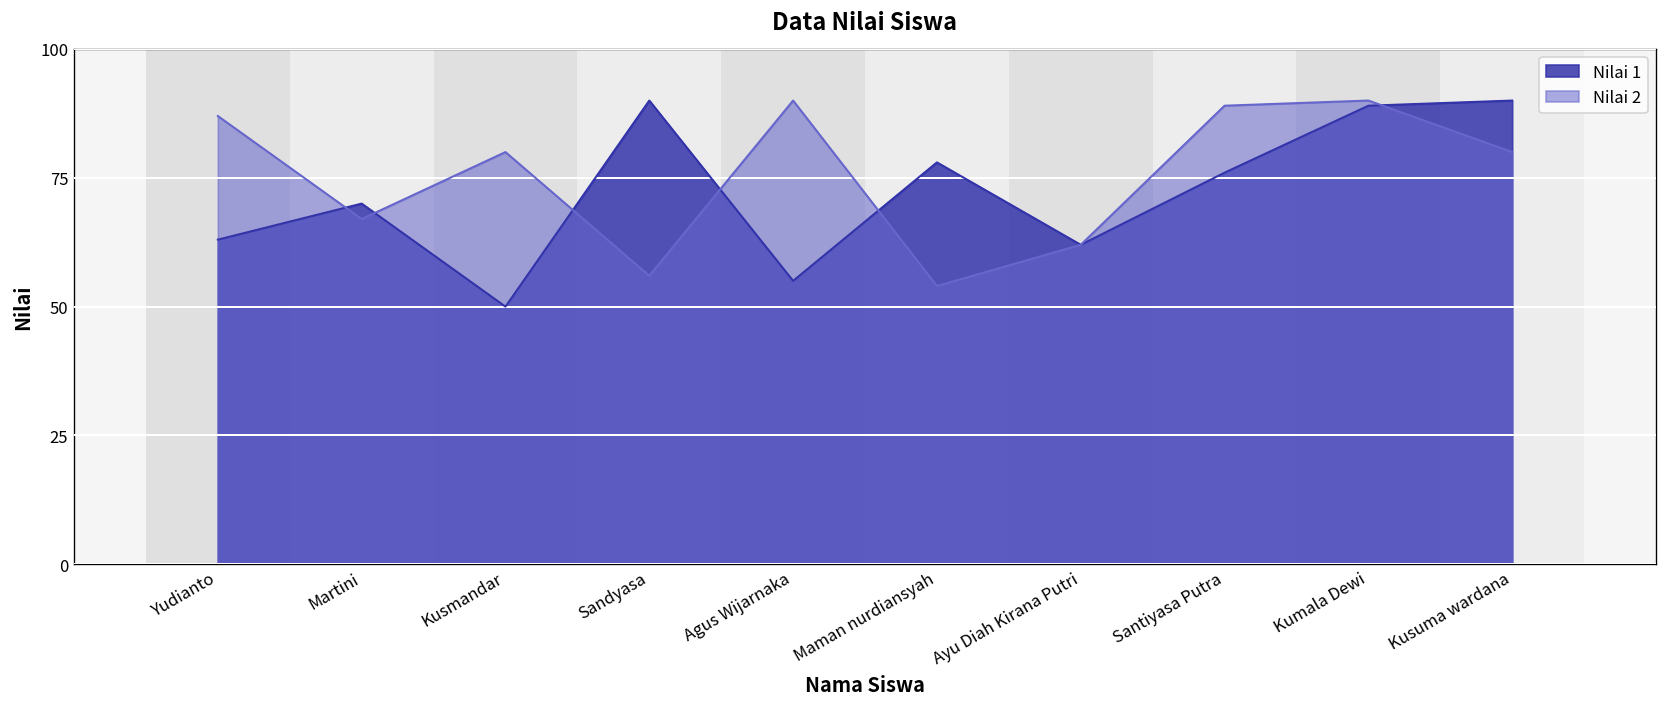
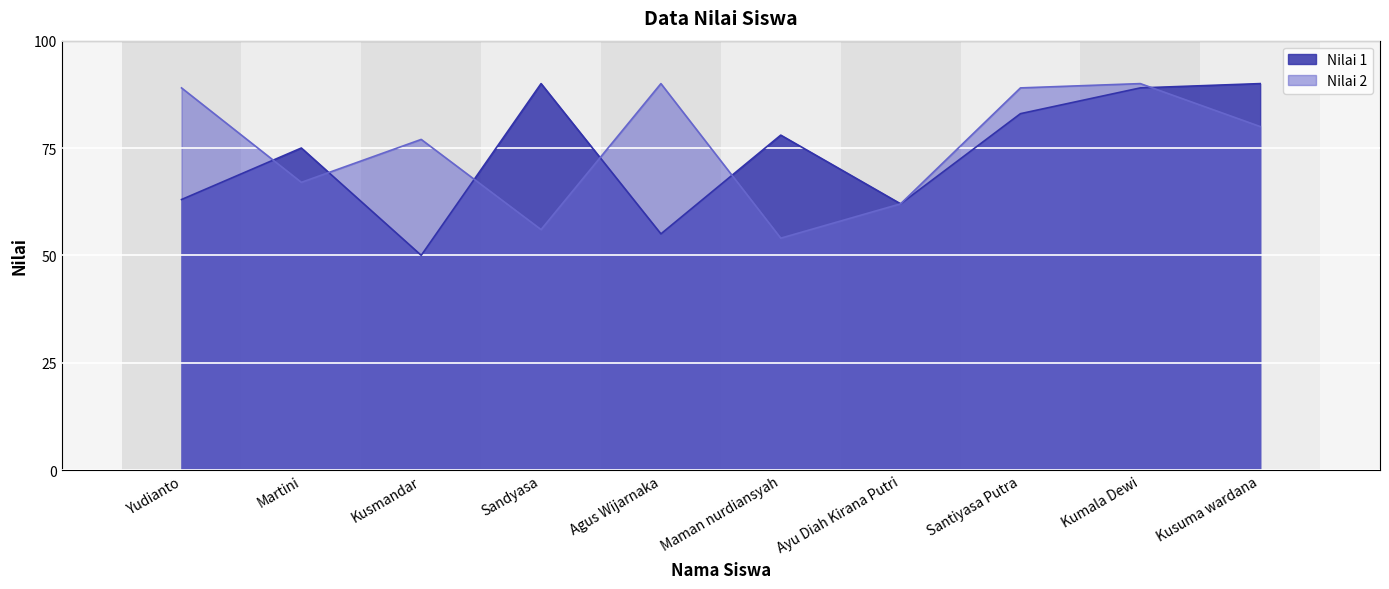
  {
    "Nilai 1": {
      "Yudianto": 63,
-     "Martini": 70,
+     "Martini": 75,
      "Kusmandar": 50,
      "Sandyasa": 90,
      "Agus Wijarnaka": 55,
      "Maman nurdiansyah": 78,
-     "Santiyasa Putra": 76,
+     "Santiyasa Putra": 83,
      "Kumala Dewi": 89,
      "Kusuma wardana": 90
    },
    "Nilai 2": {
-     "Yudianto": 87,
+     "Yudianto": 89,
      "Martini": 67,
-     "Kusmandar": 80,
+     "Kusmandar": 77,
      "Sandyasa": 56,
      "Agus Wijarnaka": 90,
      "Maman nurdiansyah": 54,
      "Santiyasa Putra": 89,
      "Kumala Dewi": 90,
      "Kusuma wardana": 80
    }
  }
